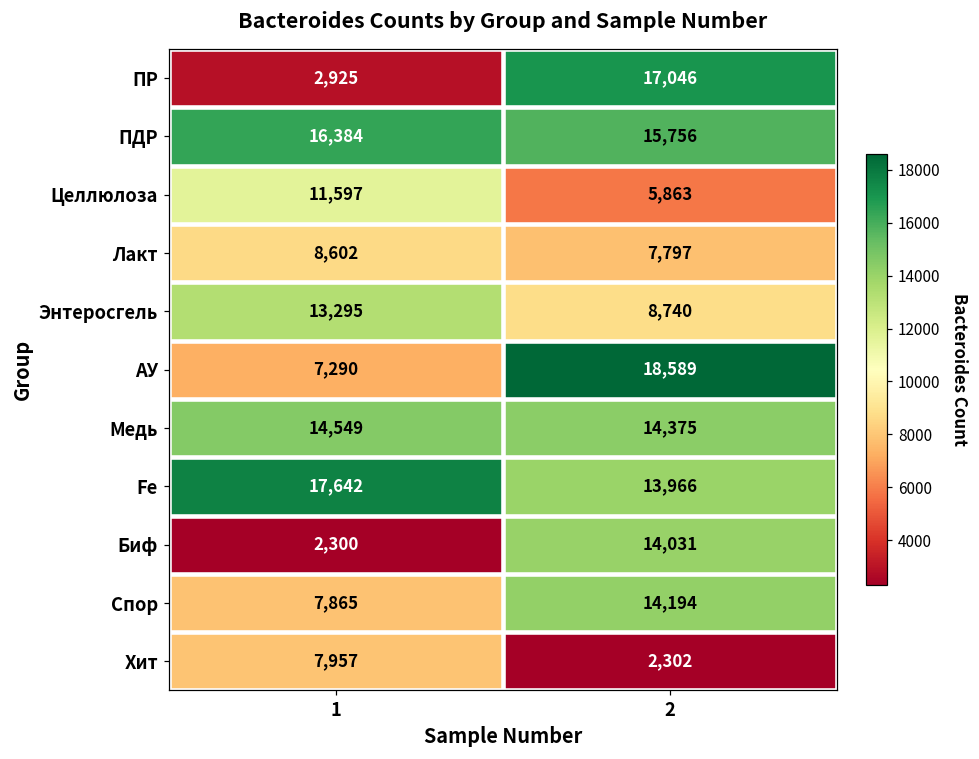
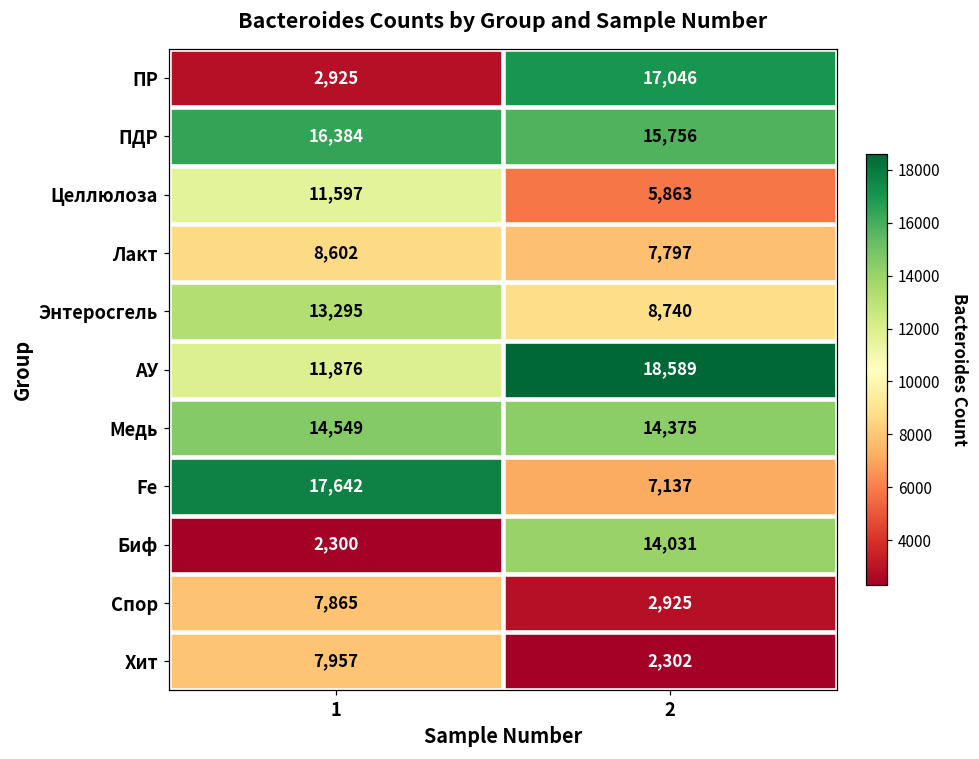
  {
    "ПР": {
      "1": "2,925",
      "2": "17,046"
    },
    "ПДР": {
      "1": "16,384",
      "2": "15,756"
    },
    "Целлюлоза": {
      "1": "11,597",
      "2": "5,863"
    },
    "Лакт": {
      "1": "8,602",
      "2": "7,797"
    },
    "Энтеросгель": {
      "1": "13,295",
      "2": "8,740"
    },
    "АУ": {
-     "1": "7,290",
+     "1": "11,876",
      "2": "18,589"
    },
    "Медь": {
      "1": "14,549",
      "2": "14,375"
    },
    "Fe": {
      "1": "17,642",
-     "2": "13,966"
+     "2": "7,137"
    },
    "Биф": {
      "1": "2,300",
      "2": "14,031"
    },
    "Спор": {
      "1": "7,865",
-     "2": "14,194"
+     "2": "2,925"
    },
    "Хит": {
      "1": "7,957",
      "2": "2,302"
    }
  }
